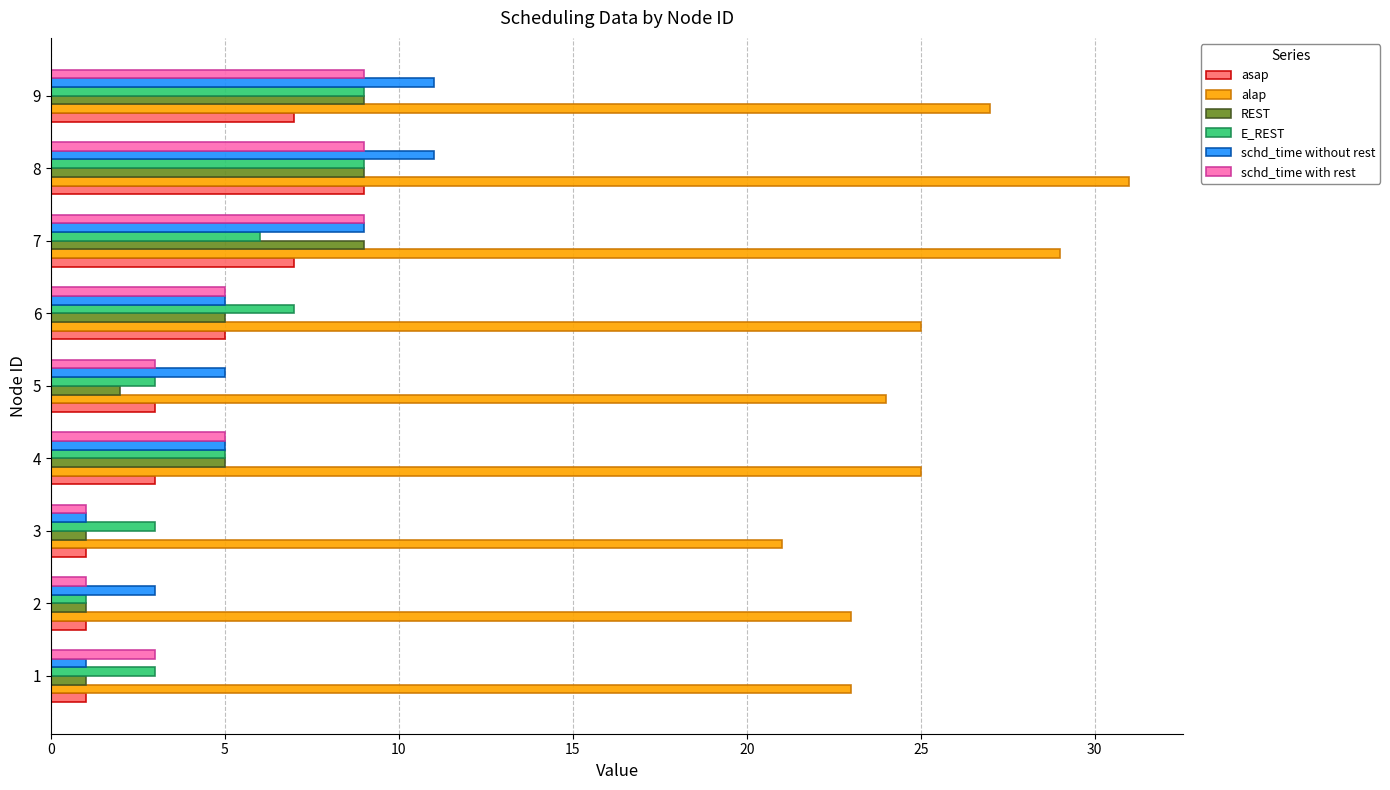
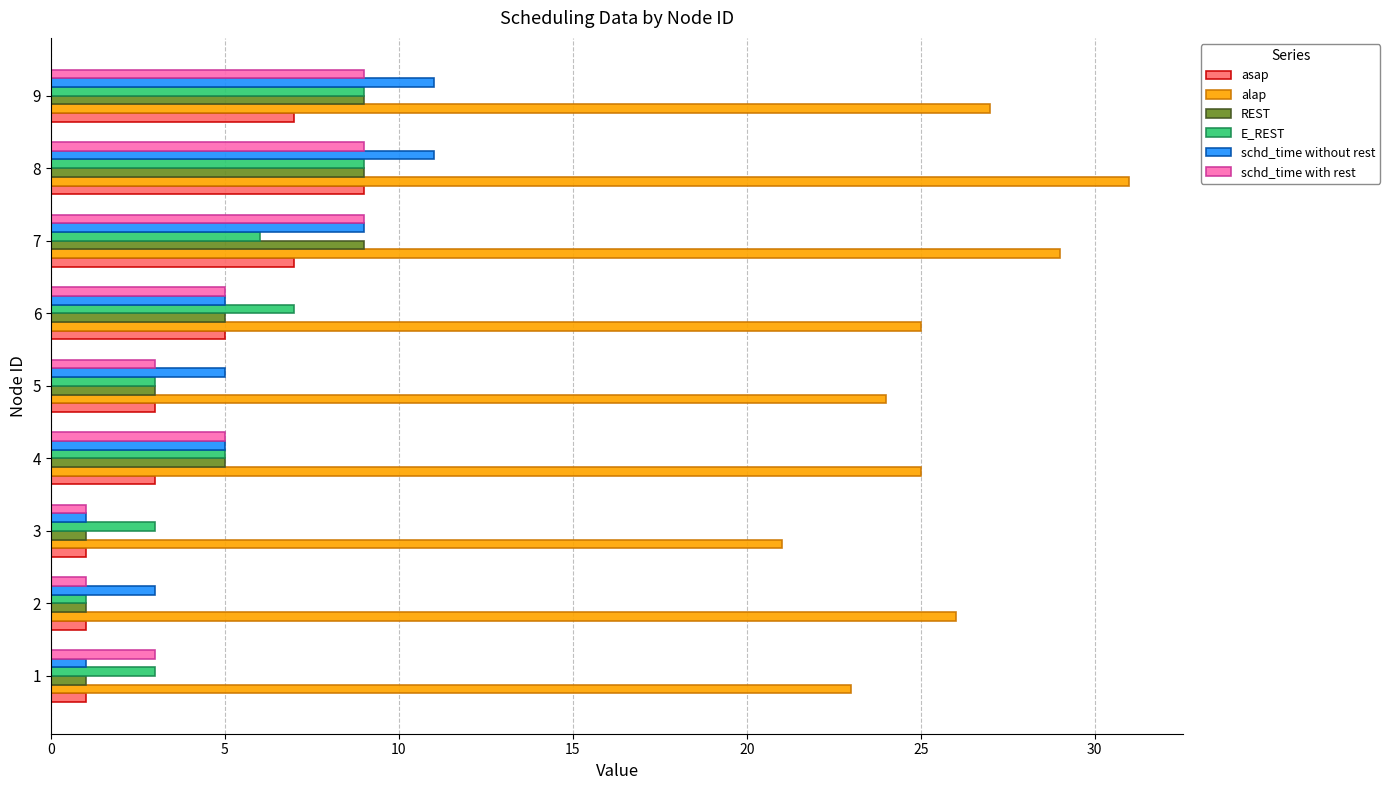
  {
    "asap": {
      "9": 7,
      "8": 9,
      "7": 7,
      "6": 5,
      "5": 3,
      "4": 3,
      "3": 1,
      "2": 1,
      "1": 1
    },
    "alap": {
      "9": 27,
      "8": 31,
      "7": 29,
      "6": 25,
      "5": 24,
      "4": 25,
      "3": 21,
-     "2": 23,
+     "2": 26,
      "1": 23
    },
    "REST": {
      "9": 9,
      "8": 9,
      "7": 9,
      "6": 5,
-     "5": 2,
+     "5": 3,
      "4": 5,
      "3": 1,
      "2": 1,
      "1": 1
    },
    "E_REST": {
      "9": 9,
      "8": 9,
      "7": 6,
      "6": 7,
      "5": 3,
      "4": 5,
      "3": 3,
      "2": 1,
      "1": 3
    },
    "schd_time without rest": {
      "9": 11,
      "8": 11,
      "7": 9,
      "6": 5,
      "5": 5,
      "4": 5,
      "3": 1,
      "2": 3,
      "1": 1
    },
    "schd_time with rest": {
      "9": 9,
      "8": 9,
      "7": 9,
      "6": 5,
      "5": 3,
      "4": 5,
      "3": 1,
      "2": 1,
      "1": 3
    }
  }
